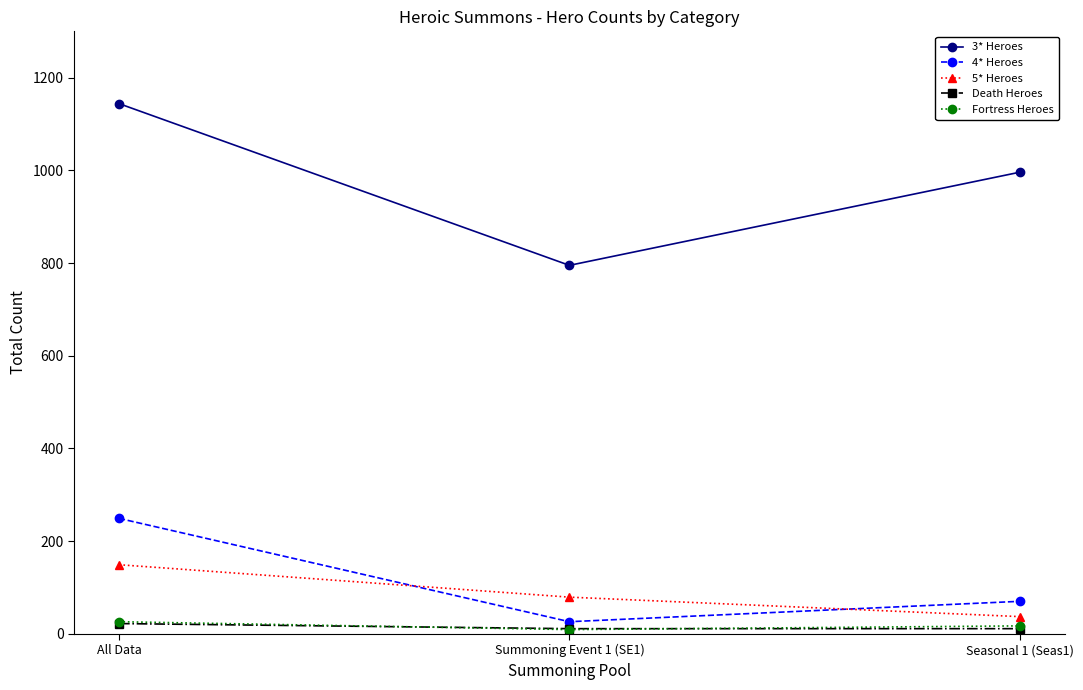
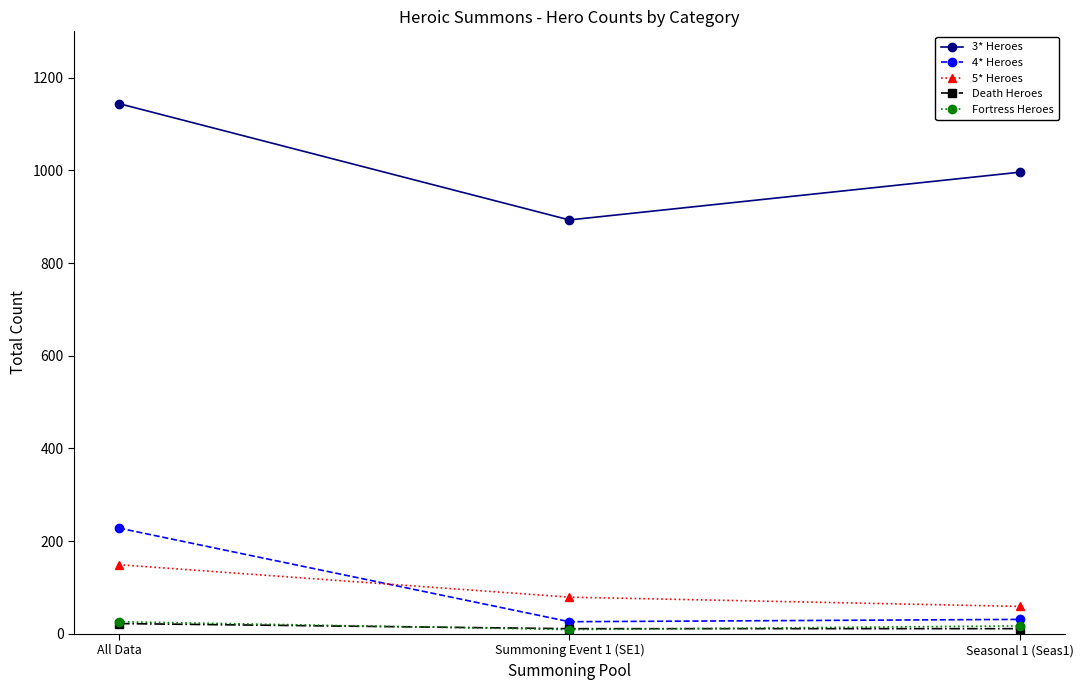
  {
    "3* Heroes": {
      "All Data": 1140,
-     "Summoning Event 1 (SE1)": 800,
+     "Summoning Event 1 (SE1)": 890,
      "Seasonal 1 (Seas1)": 1000
    },
    "4* Heroes": {
-     "All Data": 250,
+     "All Data": 230,
      "Summoning Event 1 (SE1)": 30,
-     "Seasonal 1 (Seas1)": 70
+     "Seasonal 1 (Seas1)": 30
    },
    "5* Heroes": {
      "All Data": 150,
      "Summoning Event 1 (SE1)": 80,
-     "Seasonal 1 (Seas1)": 40
+     "Seasonal 1 (Seas1)": 60
    },
    "Death Heroes": {
      "Seasonal 1 (Seas1)": 10
    },
    "Fortress Heroes": {
      "Seasonal 1 (Seas1)": 20
    }
  }
